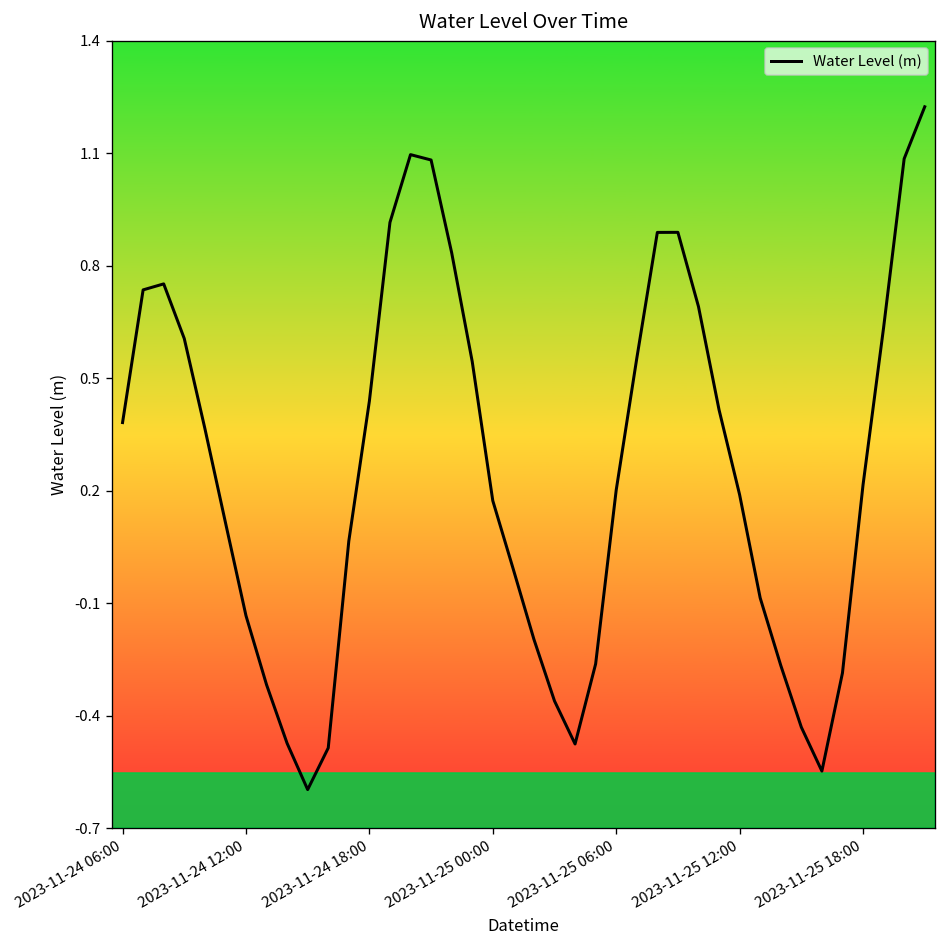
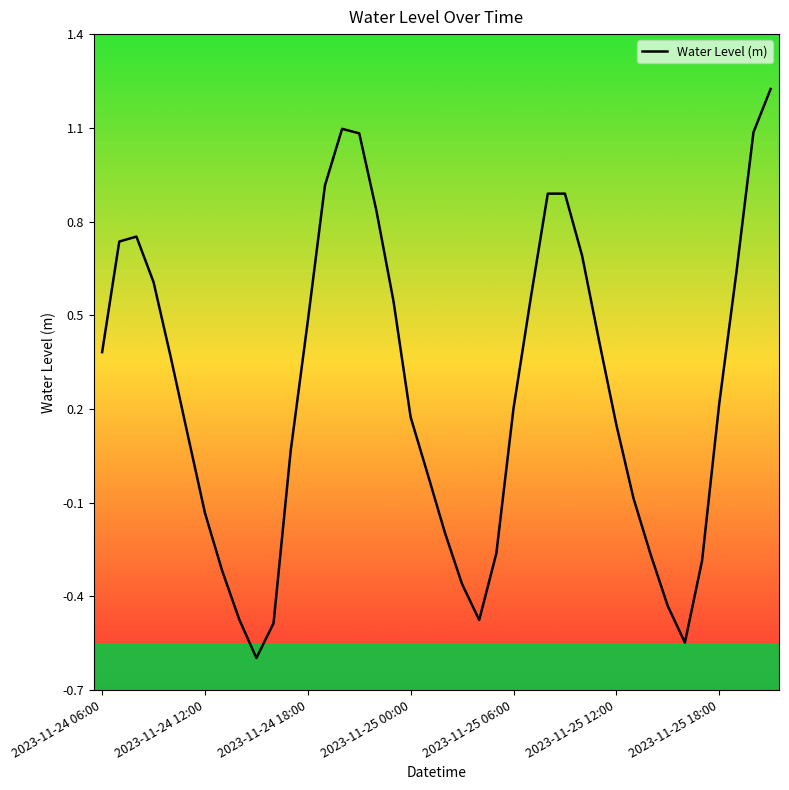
  {
    "2023-11-24 06:00": 0.38,
    "2023-11-24 12:00": -0.13,
-   "2023-11-24 18:00": 0.44,
+   "2023-11-24 18:00": 0.48,
    "2023-11-25 00:00": 0.17,
    "2023-11-25 06:00": 0.20,
-   "2023-11-25 12:00": 0.19,
+   "2023-11-25 12:00": 0.15,
    "2023-11-25 18:00": 0.22
  }
